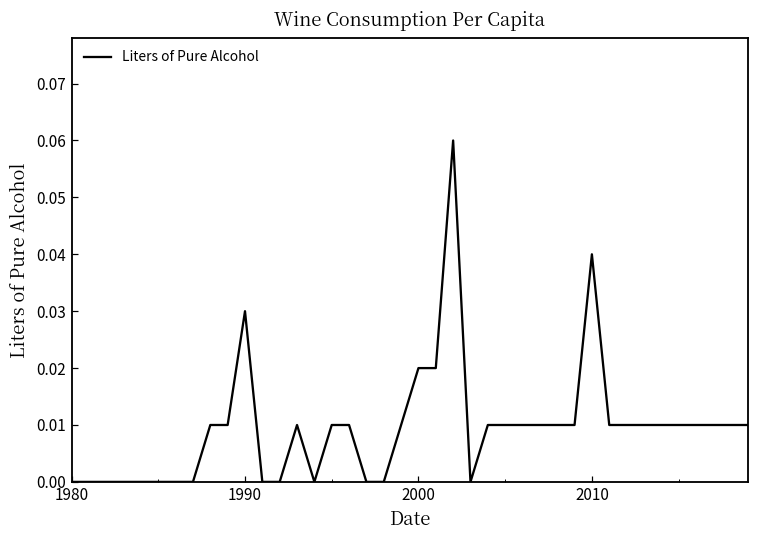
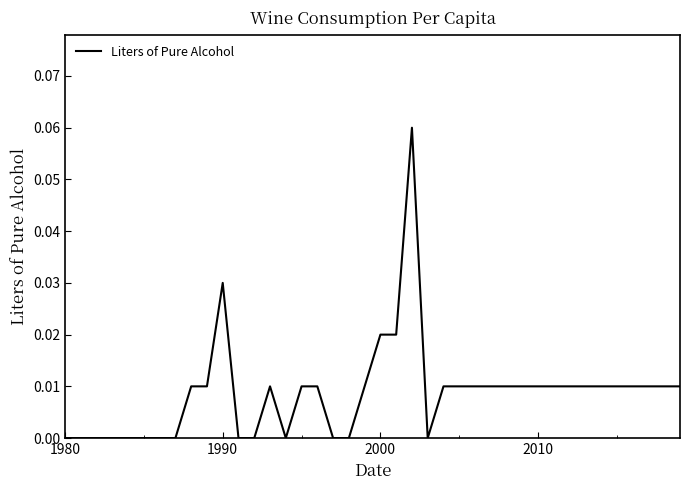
  {
    "1980": 0.00,
    "1990": 0.03,
    "2000": 0.02,
-   "2010": 0.04
+   "2010": 0.01
  }
